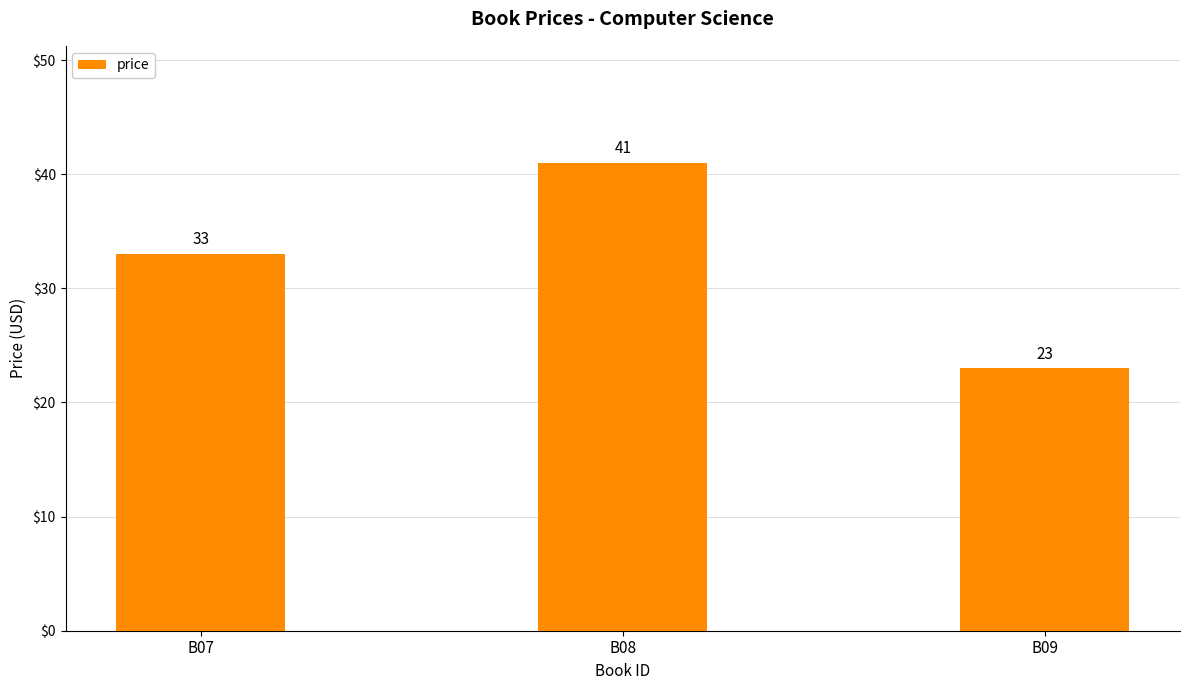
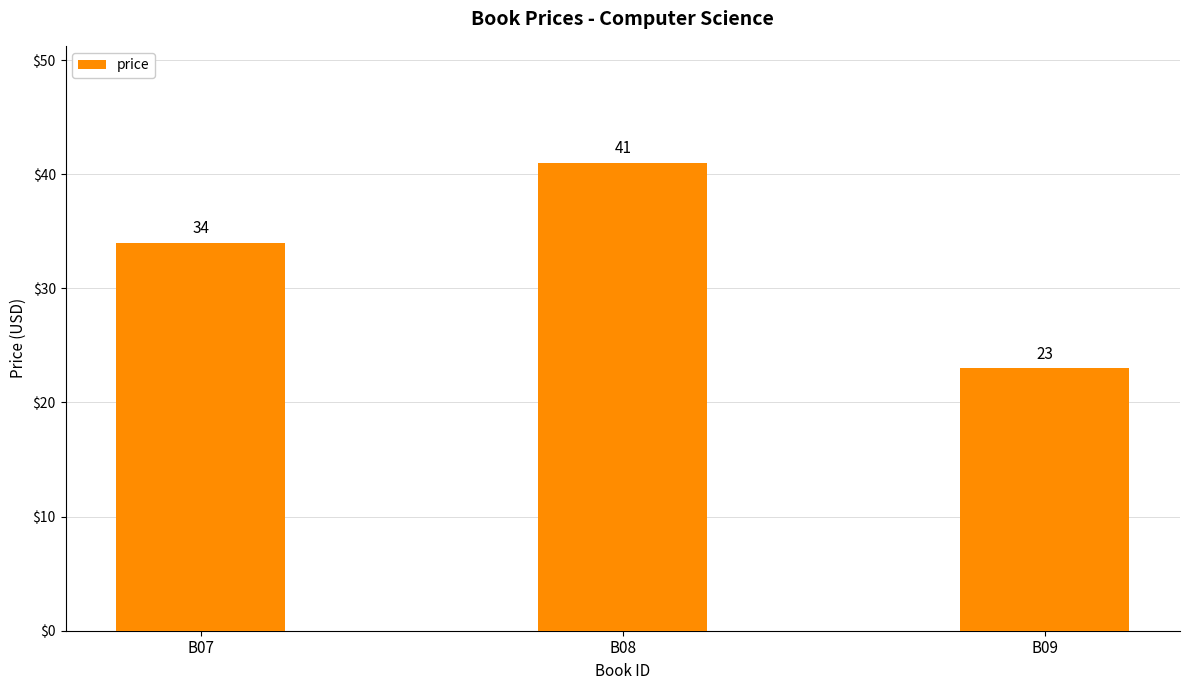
  {
-   "B07": 33,
+   "B07": 34,
    "B08": 41,
    "B09": 23
  }
